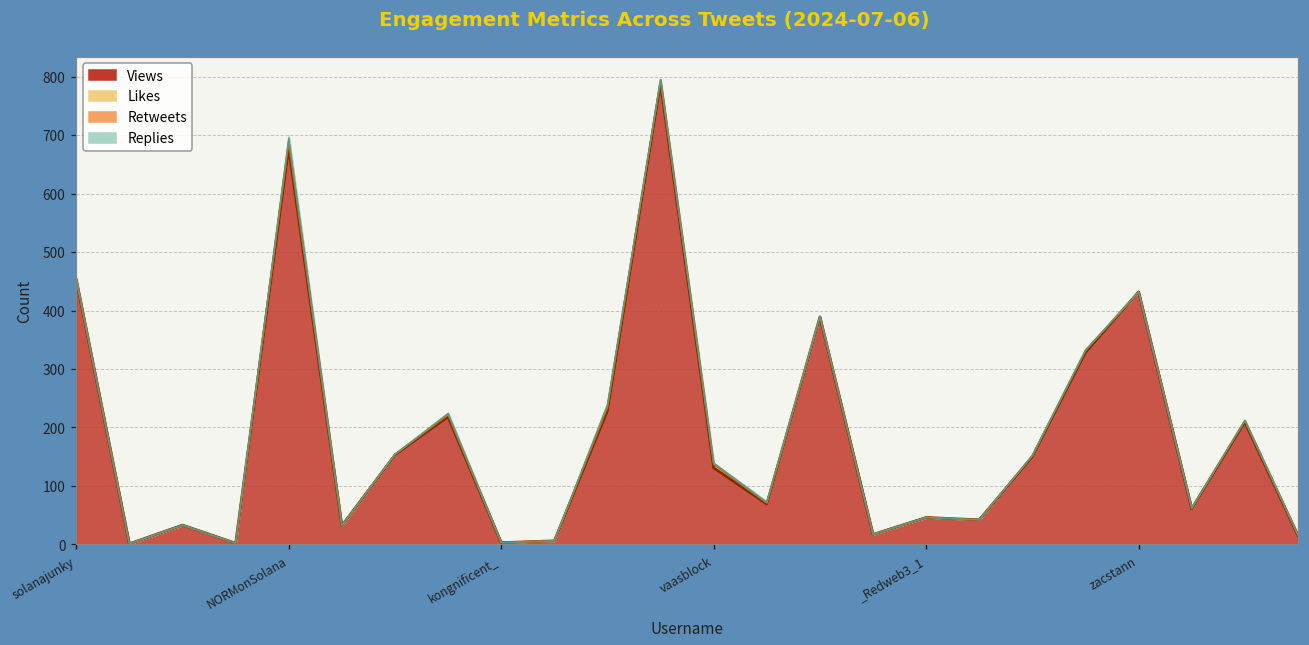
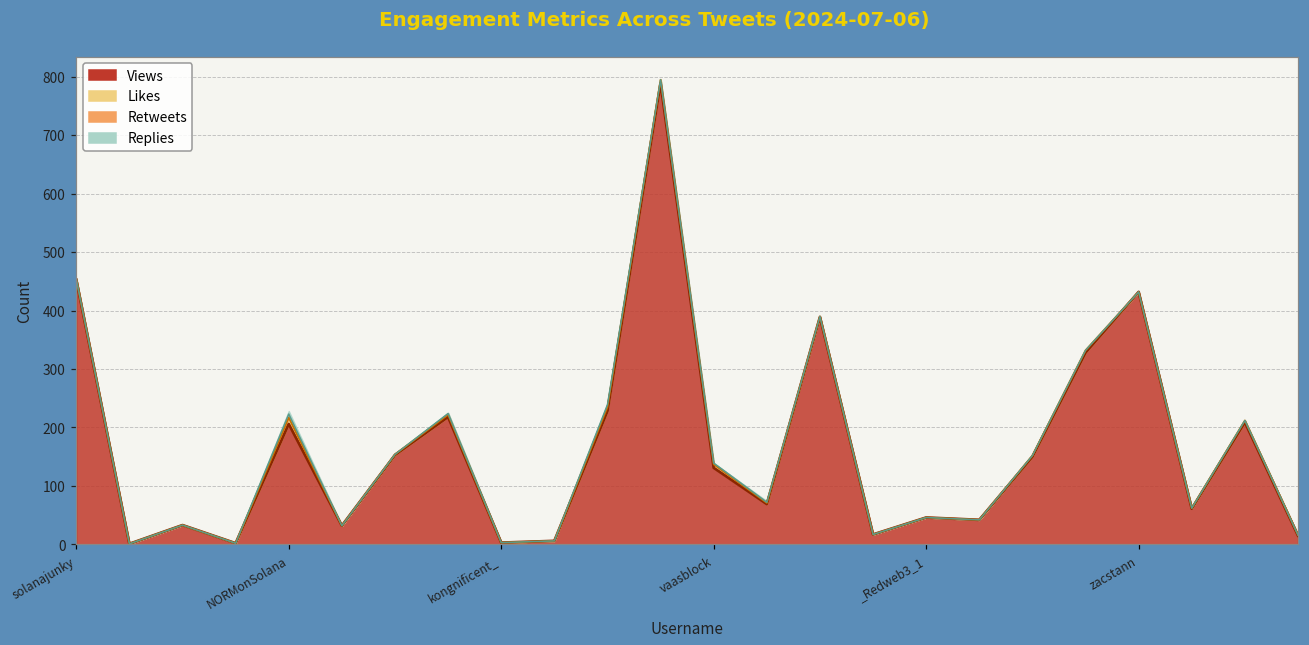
  {
    "Views": {
-     "NORMonSolana": 680,
+     "NORMonSolana": 210,
      "vaasblock": 130
    },
    "Replies": {
      "NORMonSolana": 10
    }
  }
